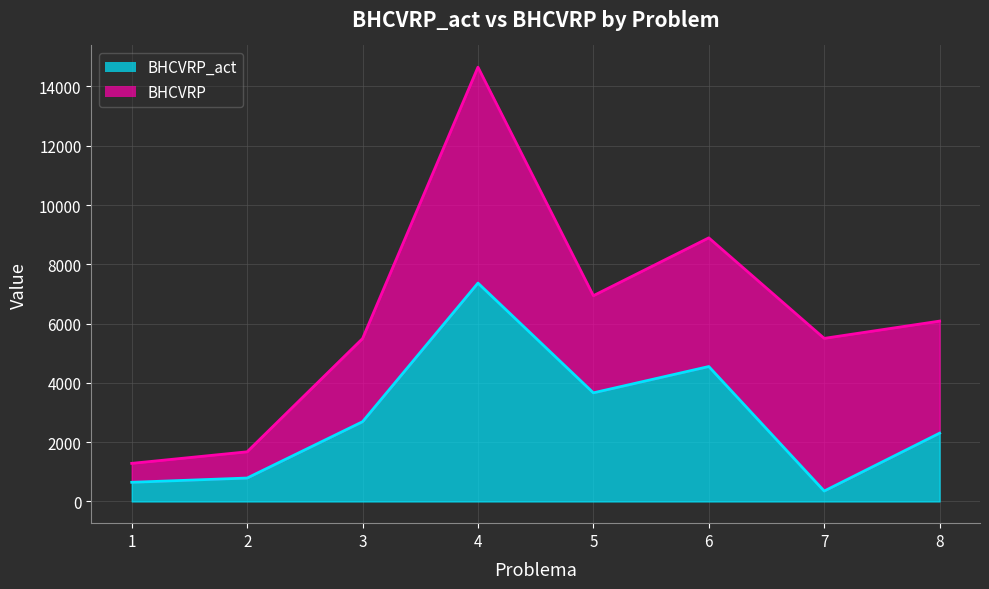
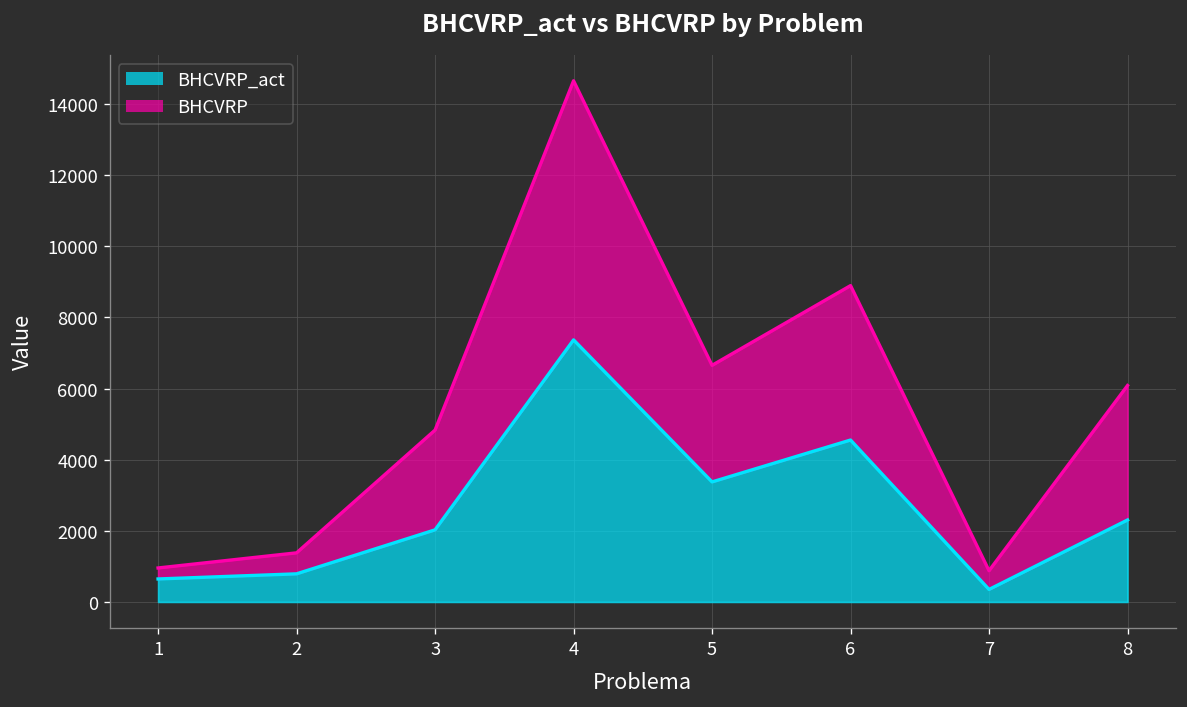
  {
    "BHCVRP_act": {
      "1": 600,
      "2": 800,
-     "3": 2700,
+     "3": 2000,
      "4": 7400,
-     "5": 3700,
+     "5": 3400,
      "6": 4600,
      "7": 400,
      "8": 2300
    },
    "BHCVRP": {
-     "1": 600,
-     "2": 900,
+     "1": 300,
+     "2": 600,
      "3": 2800,
      "4": 7300,
      "5": 3300,
      "6": 4300,
-     "7": 5200,
+     "7": 500,
      "8": 3800
    }
  }
